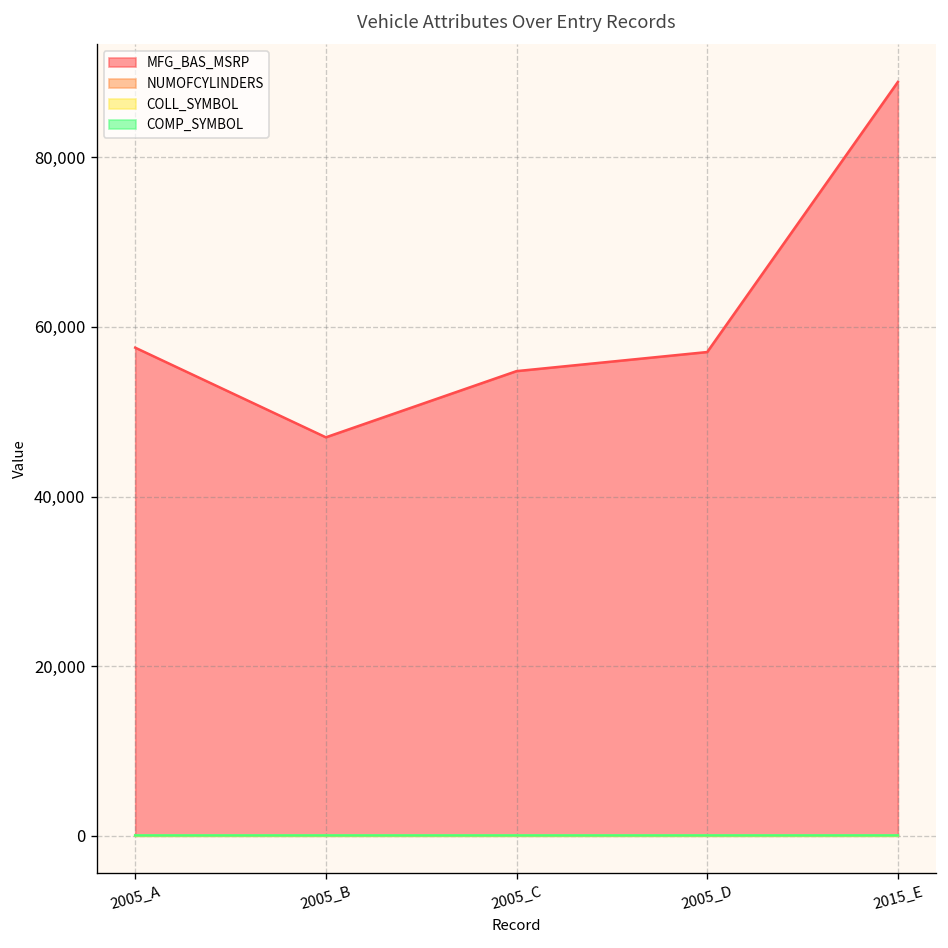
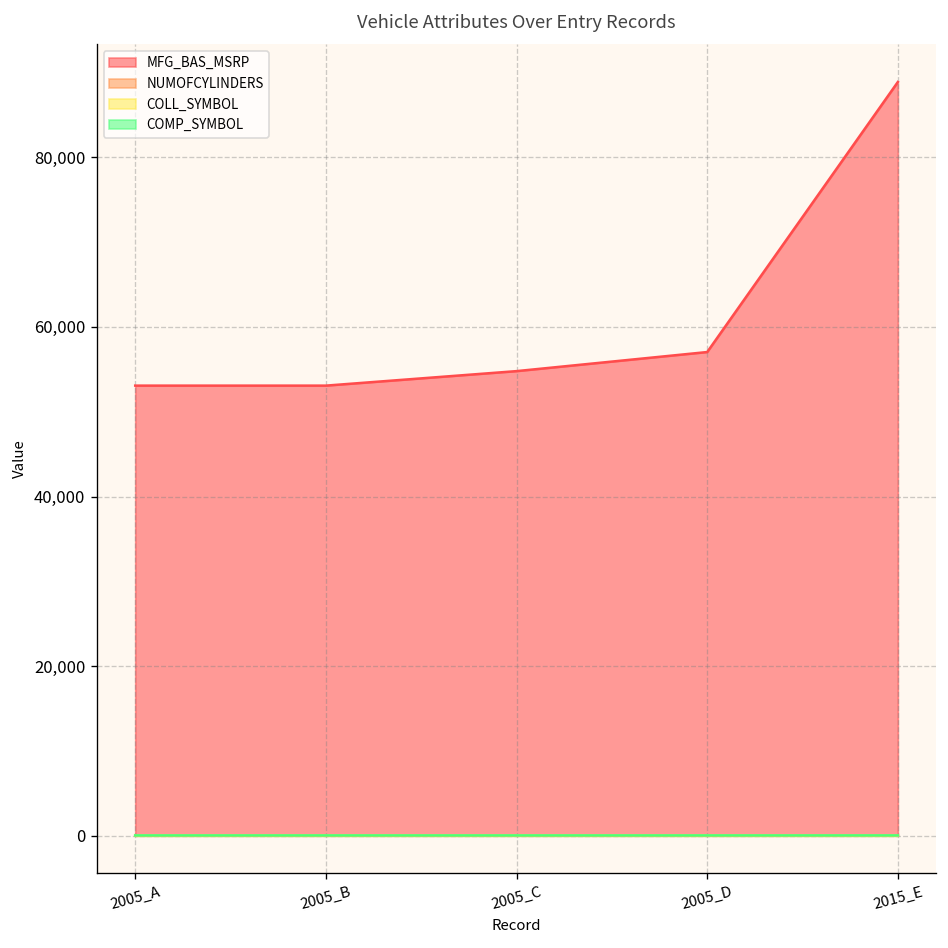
  {
    "MFG_BAS_MSRP": {
-     "2005_A": "58,000",
-     "2005_B": "47,000",
+     "2005_A": "53,000",
+     "2005_B": "53,000",
      "2005_C": "55,000",
      "2005_D": "57,000",
      "2015_E": "89,000"
    },
    "COMP_SYMBOL": {
      "2005_A": "0",
      "2005_B": "0",
      "2005_C": "0",
      "2005_D": "0",
      "2015_E": "0"
    }
  }
